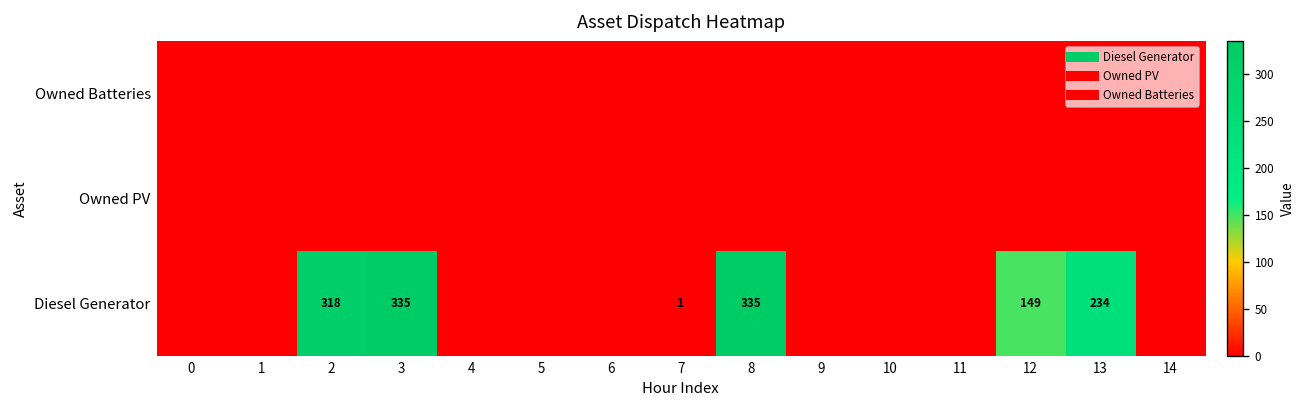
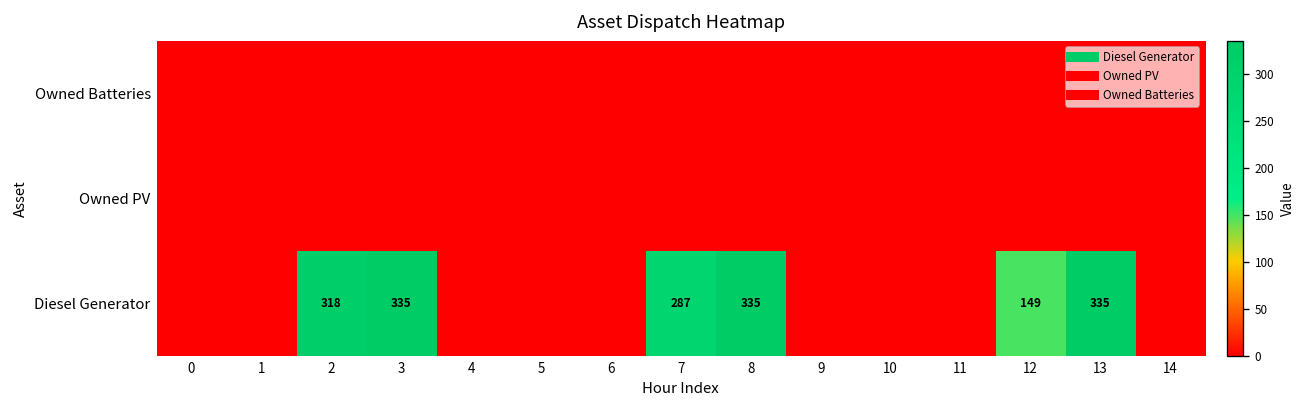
  {
    "Diesel Generator": {
      "2": 318,
      "3": 335,
-     "7": 1,
+     "7": 287,
      "8": 335,
      "12": 149,
-     "13": 234
+     "13": 335
    }
  }
